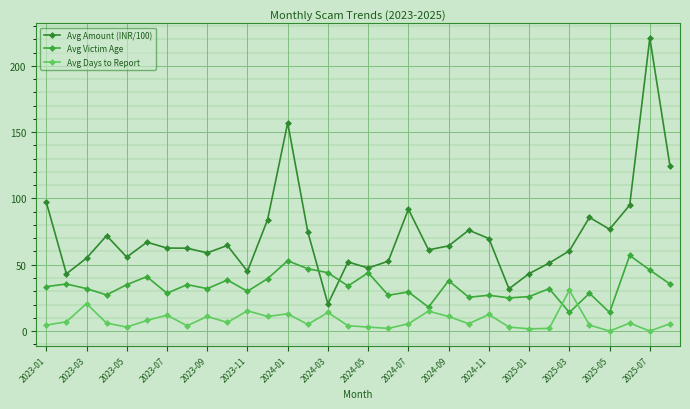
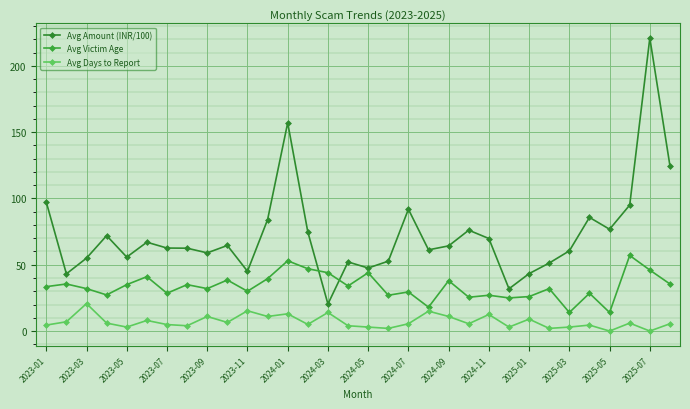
  {
    "Avg Days to Report": {
      "2023-01": 5,
      "2023-03": 21,
      "2023-05": 3,
-     "2023-07": 12,
+     "2023-07": 5,
      "2023-09": 11,
      "2023-11": 15,
      "2024-01": 13,
      "2024-03": 14,
      "2024-05": 3,
      "2024-07": 6,
      "2024-09": 11,
      "2024-11": 13,
-     "2025-01": 2,
-     "2025-03": 31,
+     "2025-01": 9,
+     "2025-03": 3,
      "2025-05": 0,
      "2025-07": 0
    }
  }
